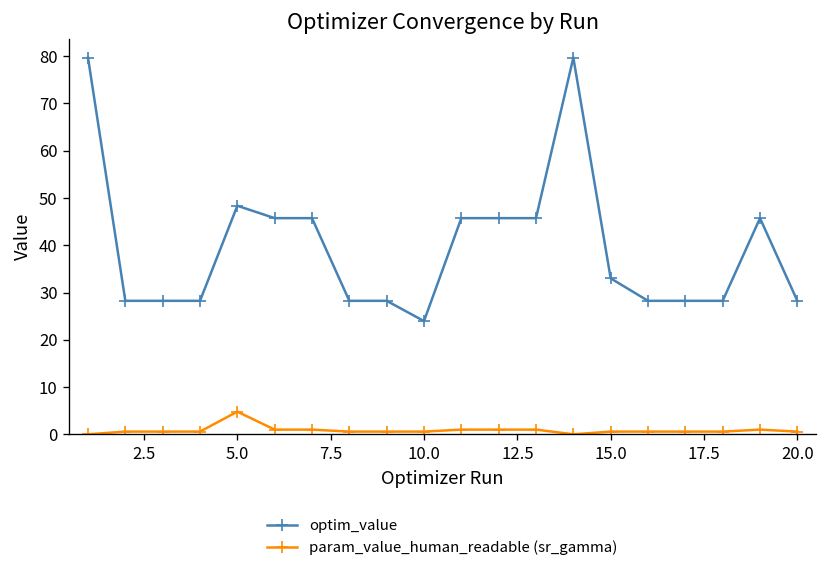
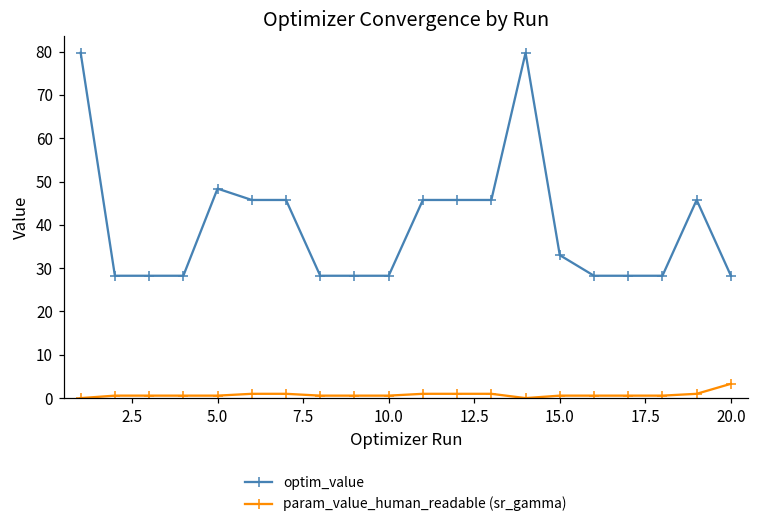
  {
    "optim_value": {
      "5.0": 48,
-     "10.0": 24,
+     "10.0": 28,
      "15.0": 33,
      "20.0": 28
    },
    "param_value_human_readable (sr_gamma)": {
-     "5.0": 5,
+     "5.0": 1,
      "10.0": 1,
      "15.0": 1,
-     "20.0": 1
+     "20.0": 3
    }
  }
